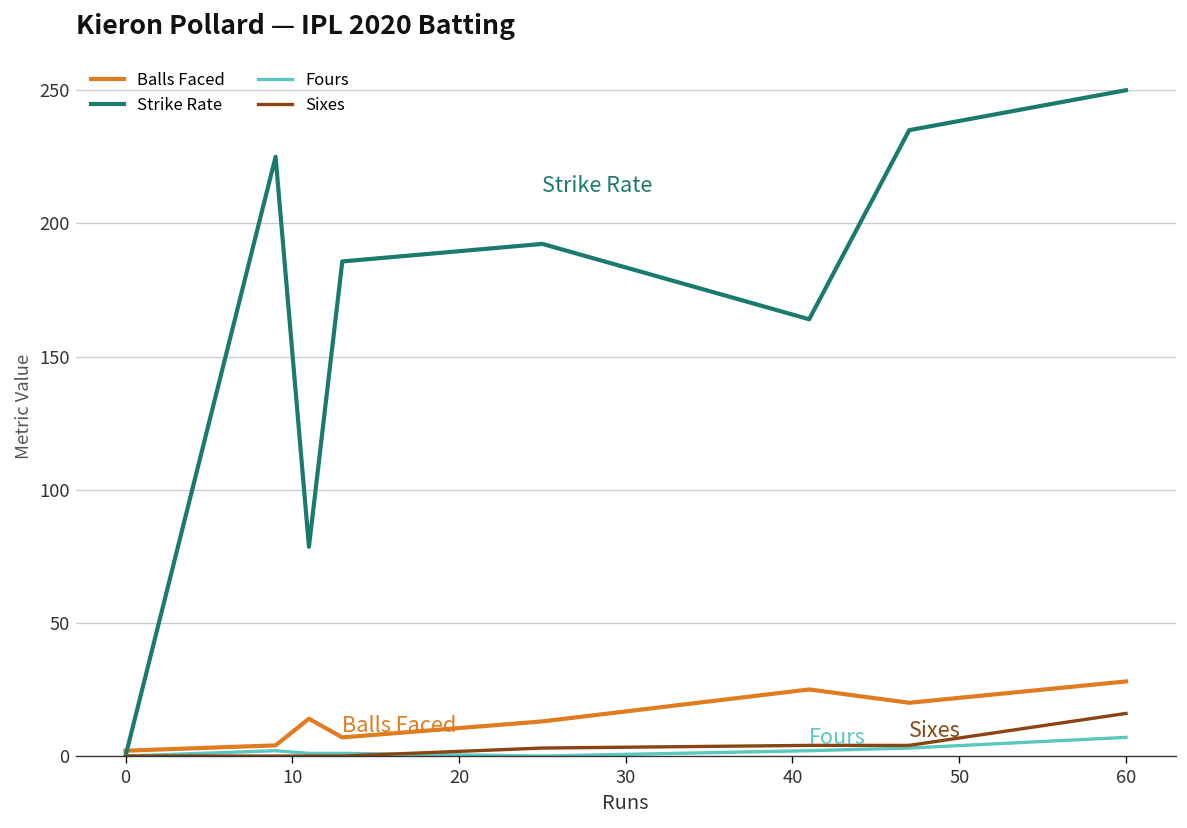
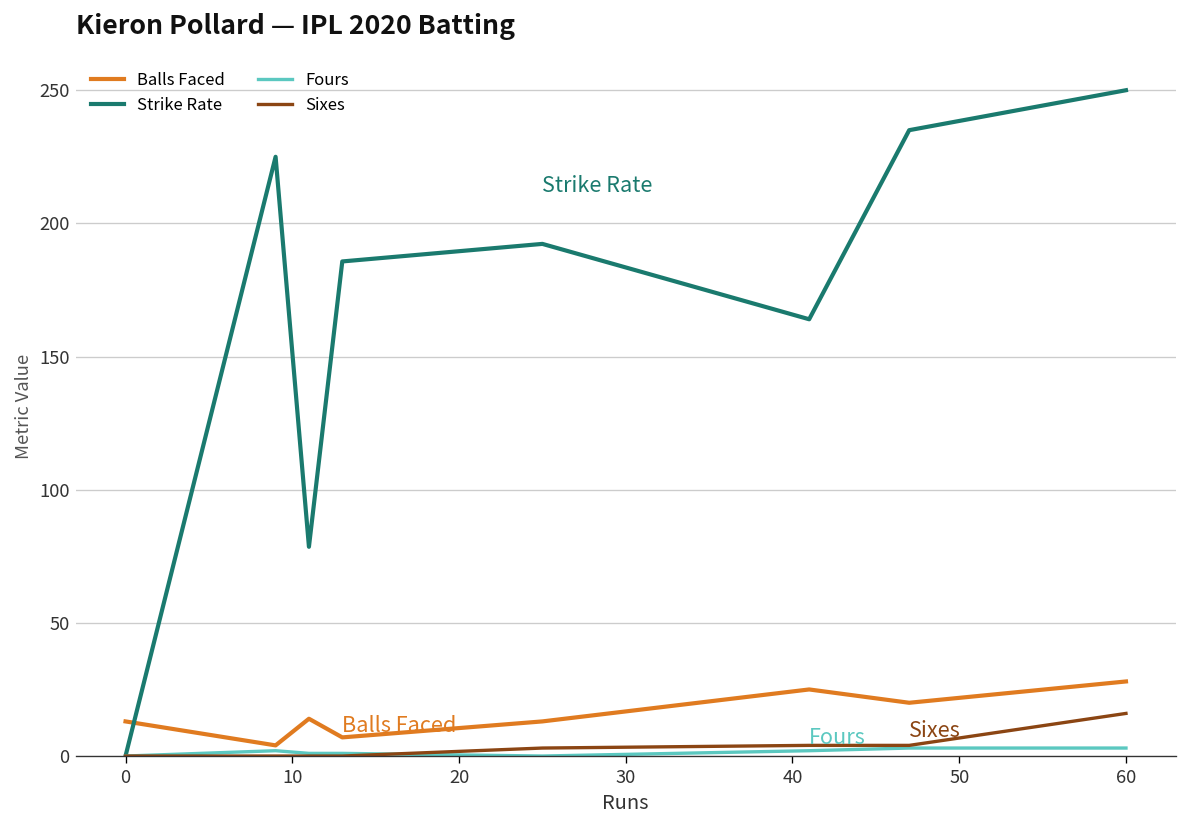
  {
    "Balls Faced": {
-     "0": 2,
+     "0": 13,
      "60": 28
    },
    "Strike Rate": {
      "60": 250
    },
    "Fours": {
-     "60": 7
+     "60": 3
    },
    "Sixes": {
      "60": 16
    }
  }
